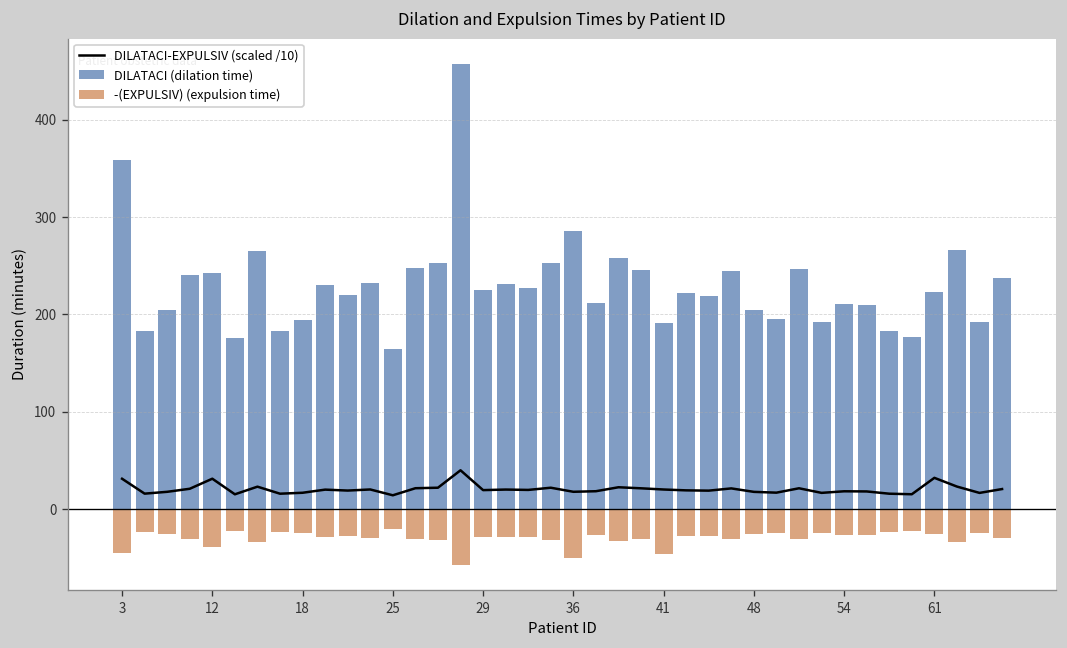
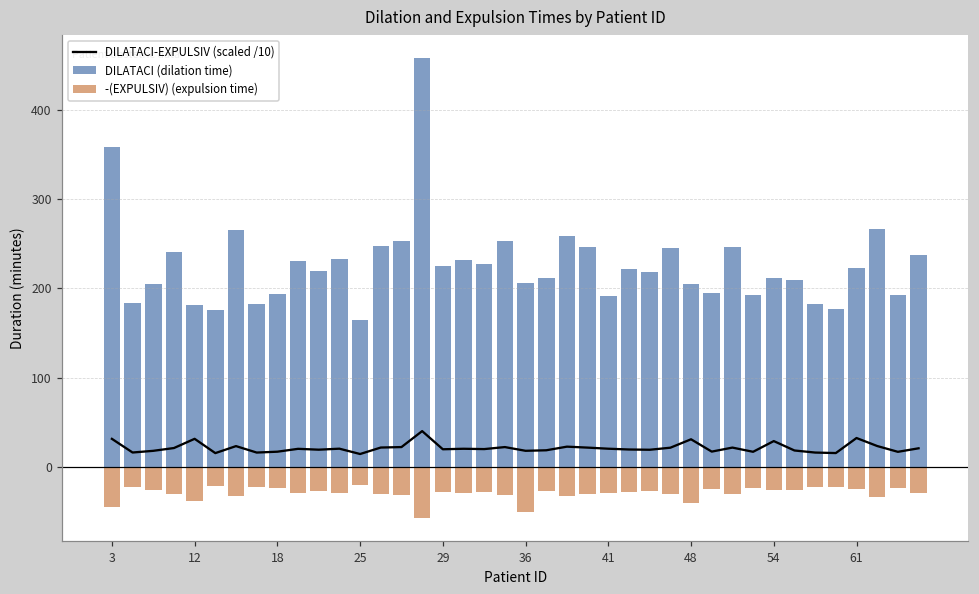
  {
    "DILATACI (dilation time)": {
-     "12": 240,
-     "36": 290,
+     "12": 180,
+     "36": 210,
      "41": 190,
      "48": 200,
      "54": 210,
      "61": 220
    },
    "DILATACI-EXPULSIV (scaled /10)": {
      "12": 30,
      "36": 20,
      "41": 20,
-     "48": 20,
-     "54": 20,
+     "48": 30,
+     "54": 30,
      "61": 30
    },
    "-(EXPULSIV) (expulsion time)": {
      "12": -40,
      "36": -50,
-     "41": -50,
-     "48": -30,
+     "41": -30,
+     "48": -40,
      "54": -30,
      "61": -30
    }
  }
